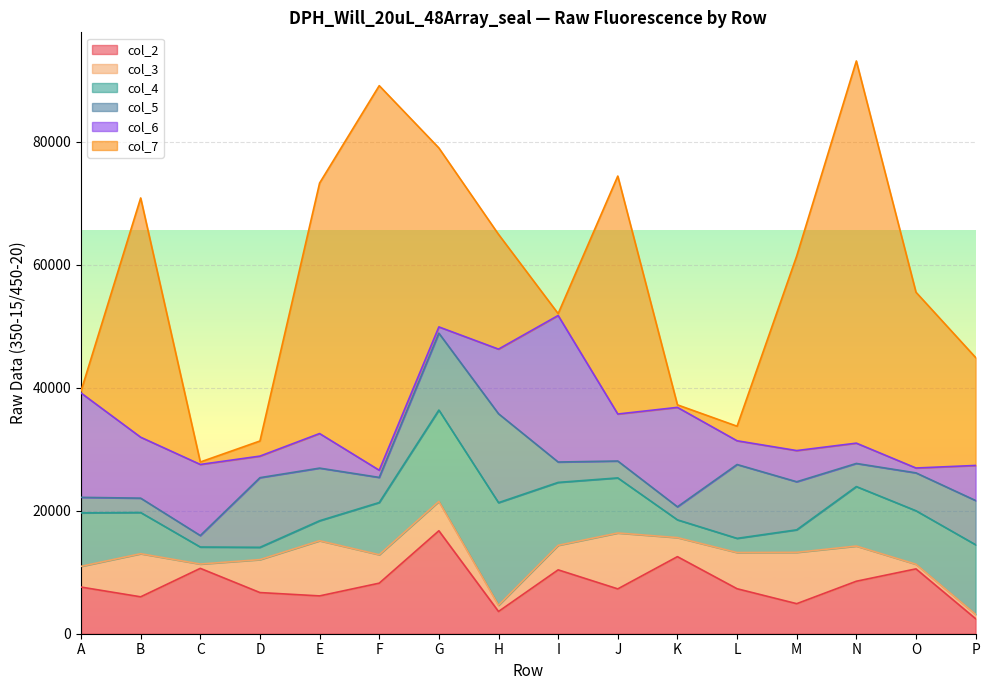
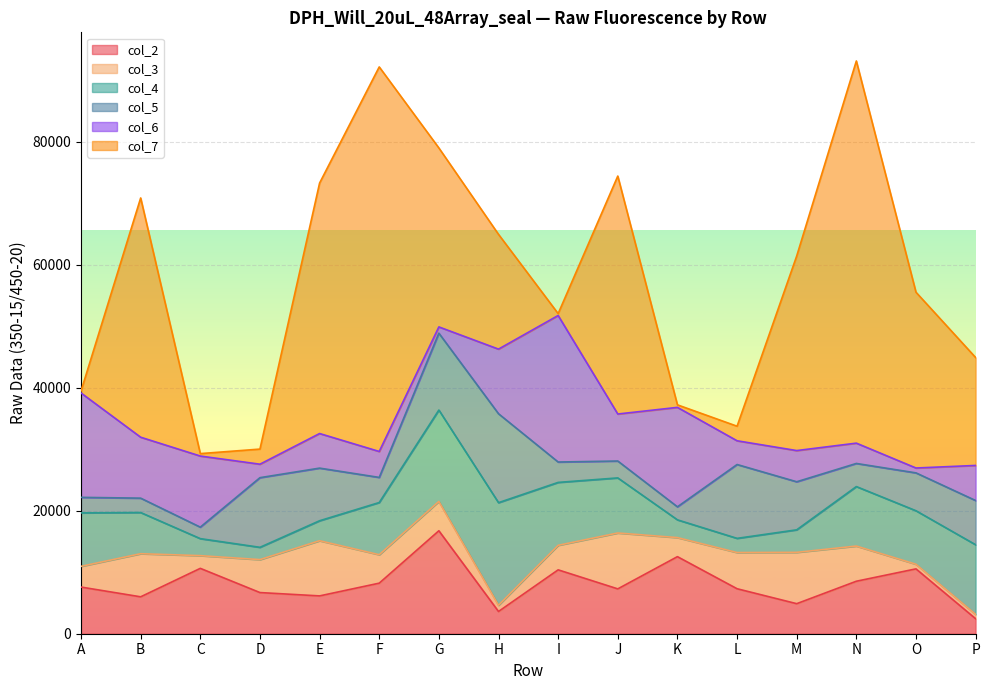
  {
    "col_2": {
      "A": 8000,
      "B": 6000,
      "C": 11000,
      "D": 7000,
      "E": 6000,
      "F": 8000,
      "G": 17000,
      "H": 4000,
      "I": 10000,
      "J": 7000,
      "K": 13000,
      "L": 7000,
      "M": 5000,
      "N": 9000,
      "O": 11000,
      "P": 2000
    },
    "col_3": {
      "A": 3000,
      "B": 7000,
-     "C": 1000,
+     "C": 2000,
      "D": 5000,
      "E": 9000,
      "F": 5000,
      "G": 5000,
      "H": 1000,
      "I": 4000,
      "J": 9000,
      "K": 3000,
      "L": 6000,
      "M": 8000,
      "N": 6000,
      "O": 1000,
      "P": 1000
    },
    "col_6": {
      "B": 10000,
-     "D": 4000,
+     "D": 2000,
      "E": 6000,
-     "F": 1000,
+     "F": 4000,
      "G": 1000,
      "H": 11000,
      "J": 8000,
      "K": 16000,
      "L": 4000,
      "M": 5000,
      "N": 3000,
      "O": 1000,
      "P": 6000
    },
    "col_7": {
      "B": 39000,
      "D": 2000,
      "E": 41000,
      "F": 63000,
      "G": 29000,
      "H": 19000,
      "J": 39000,
      "K": 0,
      "L": 2000,
      "M": 32000,
      "N": 62000,
      "O": 29000,
      "P": 18000
    }
  }
